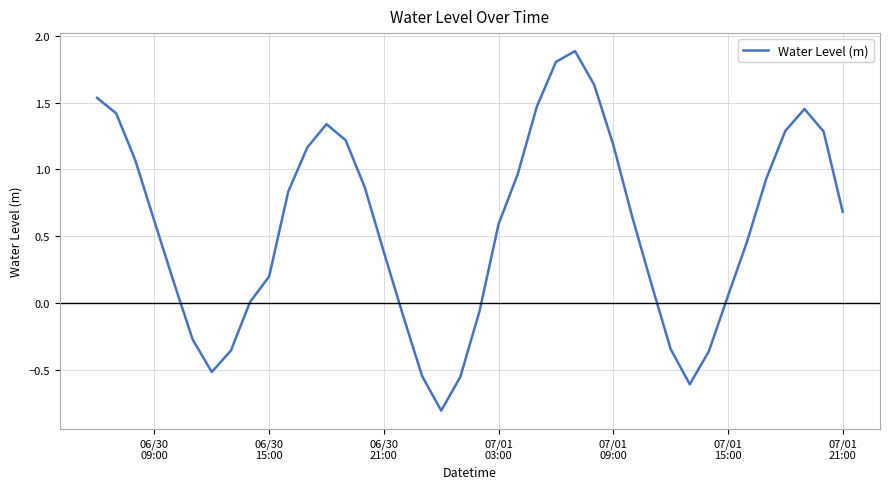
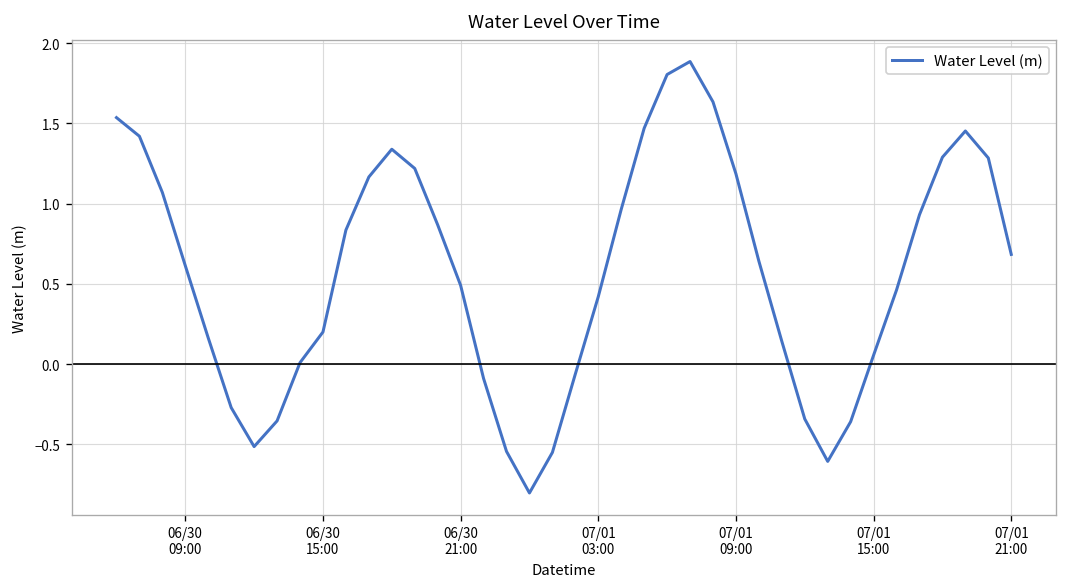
  {
    "06/30 09:00": 0.61,
    "06/30 15:00": 0.20,
-   "06/30 21:00": 0.38,
-   "07/01 03:00": 0.59,
+   "06/30 21:00": 0.49,
+   "07/01 03:00": 0.42,
    "07/01 09:00": 1.19,
    "07/01 15:00": 0.06,
    "07/01 21:00": 0.68
  }
